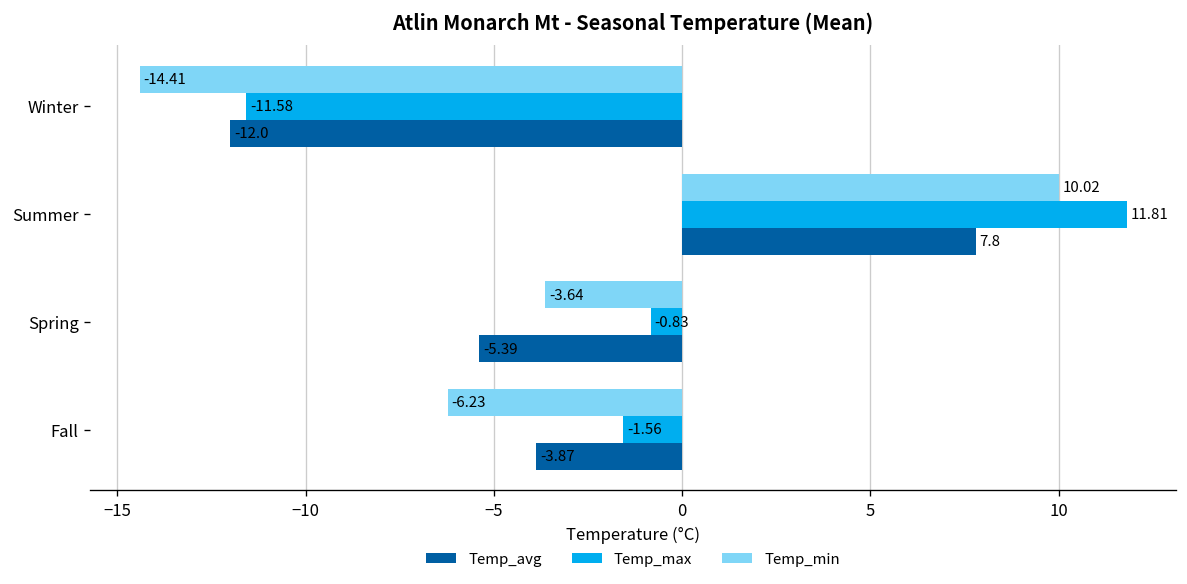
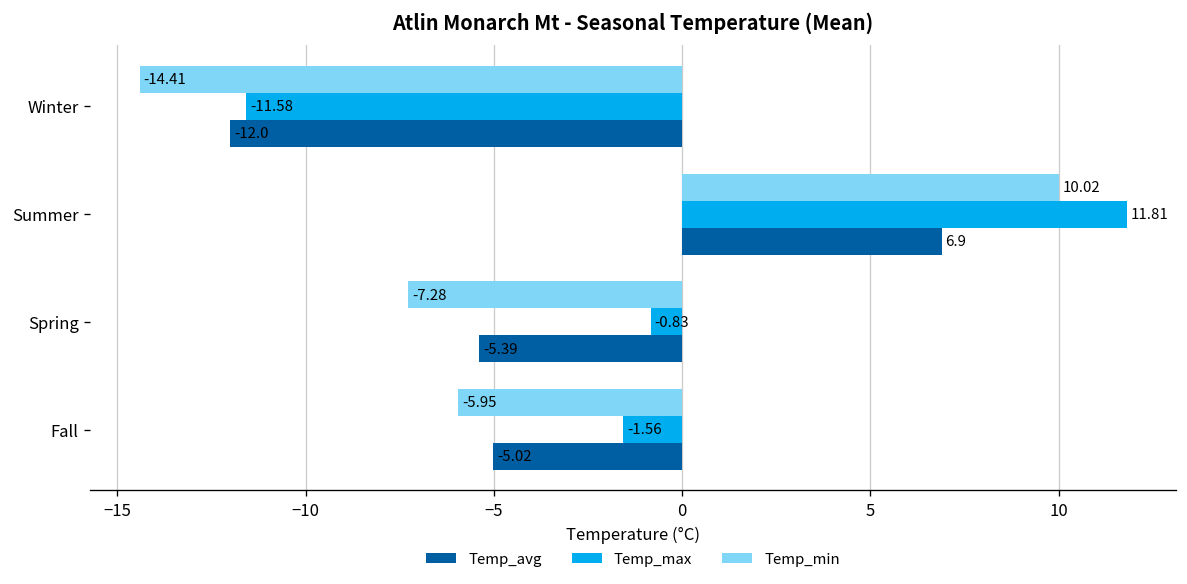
  {
    "Temp_avg": {
      "Winter": -12.0,
-     "Summer": 7.8,
+     "Summer": 6.9,
      "Spring": -5.39,
-     "Fall": -3.87
+     "Fall": -5.02
    },
    "Temp_max": {
      "Winter": -11.58,
      "Summer": 11.81,
      "Spring": -0.83,
      "Fall": -1.56
    },
    "Temp_min": {
      "Winter": -14.41,
      "Summer": 10.02,
-     "Spring": -3.64,
-     "Fall": -6.23
+     "Spring": -7.28,
+     "Fall": -5.95
    }
  }
